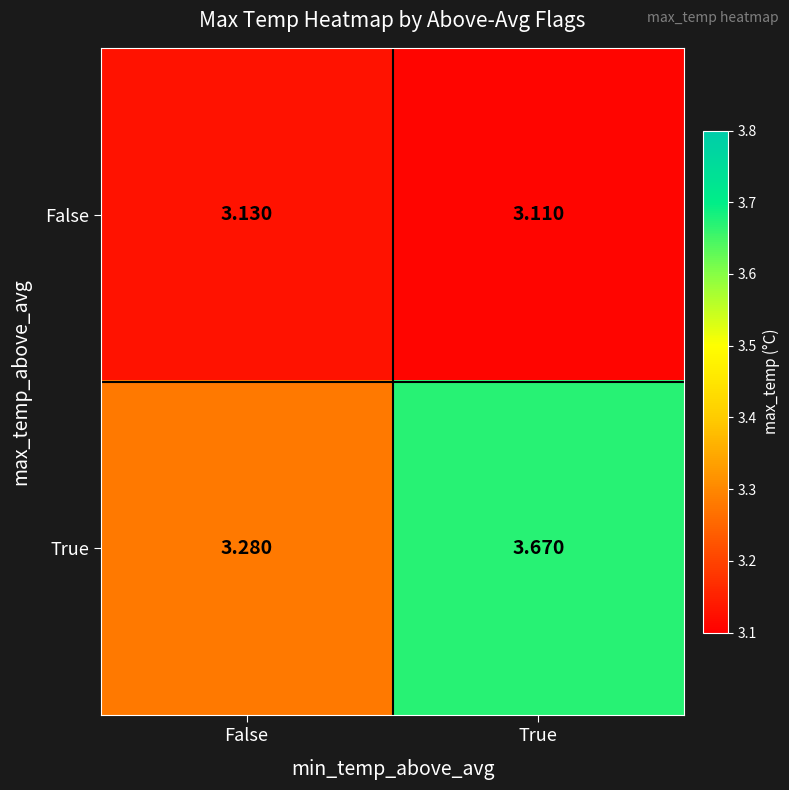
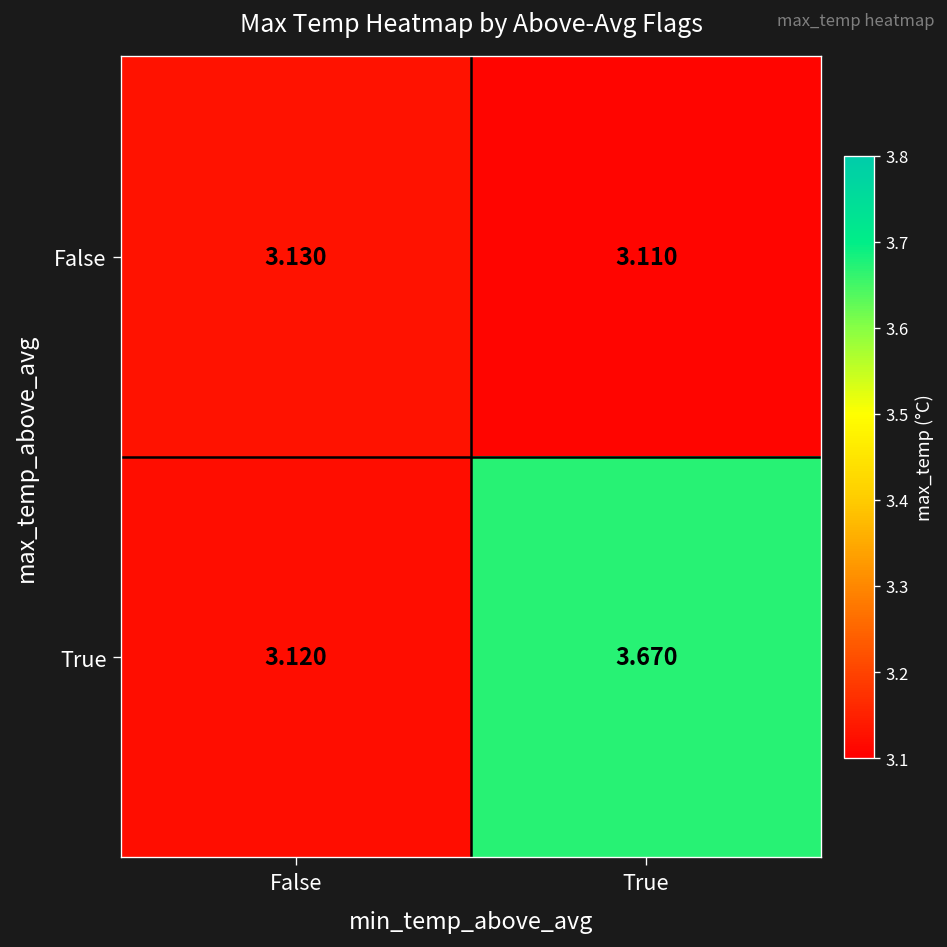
  {
    "False": {
      "False": 3.130,
      "True": 3.110
    },
    "True": {
-     "False": 3.280,
+     "False": 3.120,
      "True": 3.670
    }
  }
